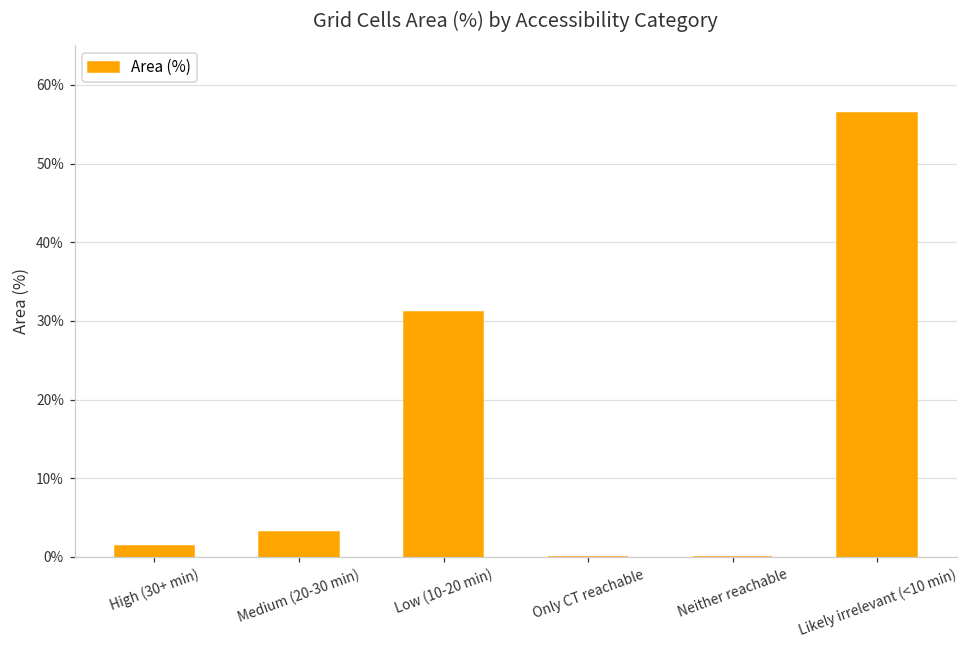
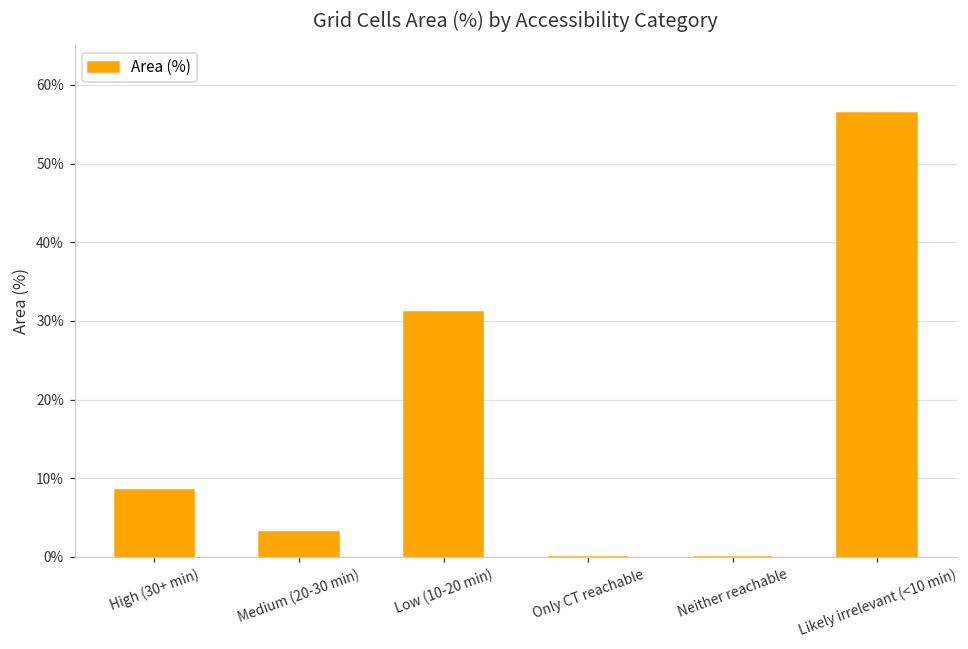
  {
-   "High (30+ min)": "1%",
+   "High (30+ min)": "9%",
    "Medium (20-30 min)": "3%",
    "Low (10-20 min)": "31%",
    "Only CT reachable": "0%",
    "Neither reachable": "0%",
    "Likely irrelevant (<10 min)": "56%"
  }
